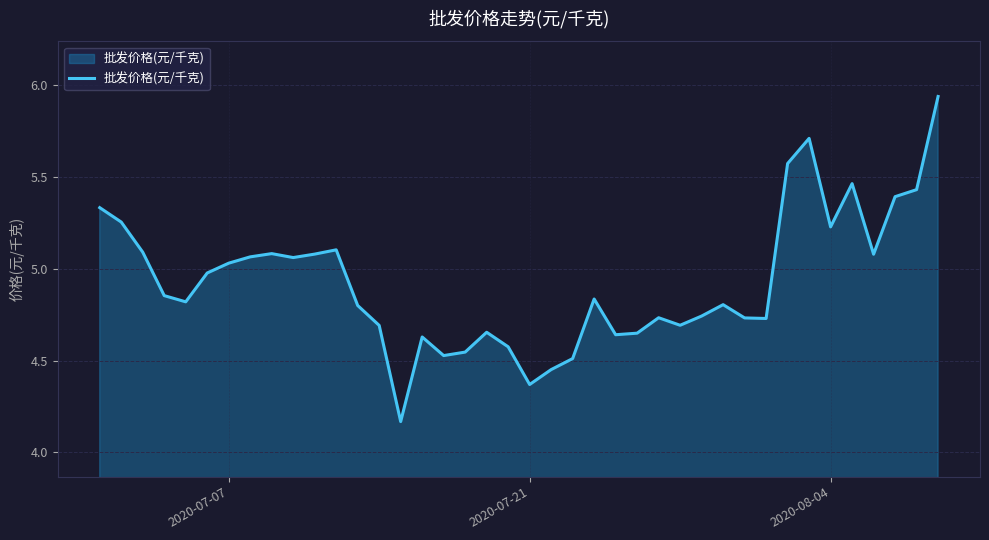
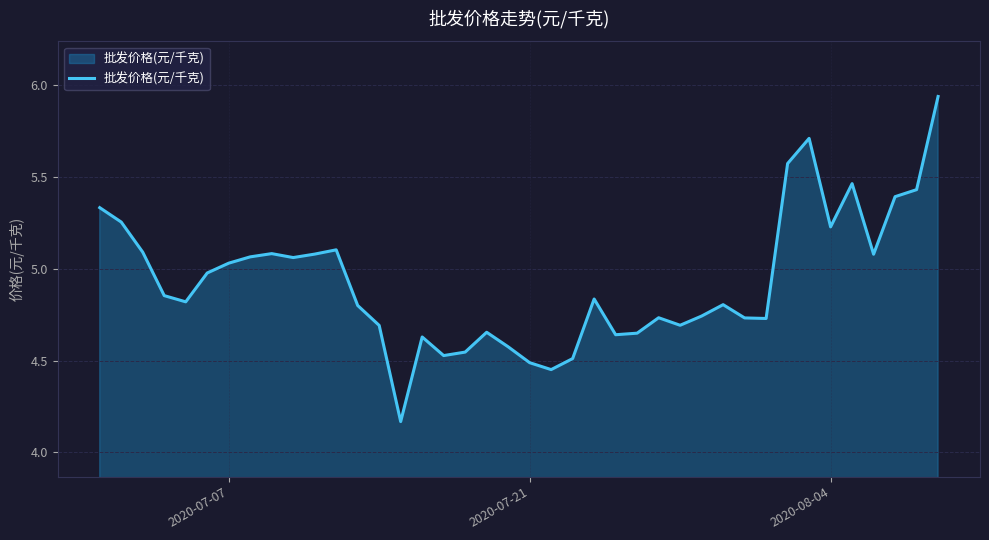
  {
    "2020-07-07": 5.03,
-   "2020-07-21": 4.37,
+   "2020-07-21": 4.49,
    "2020-08-04": 5.23
  }
